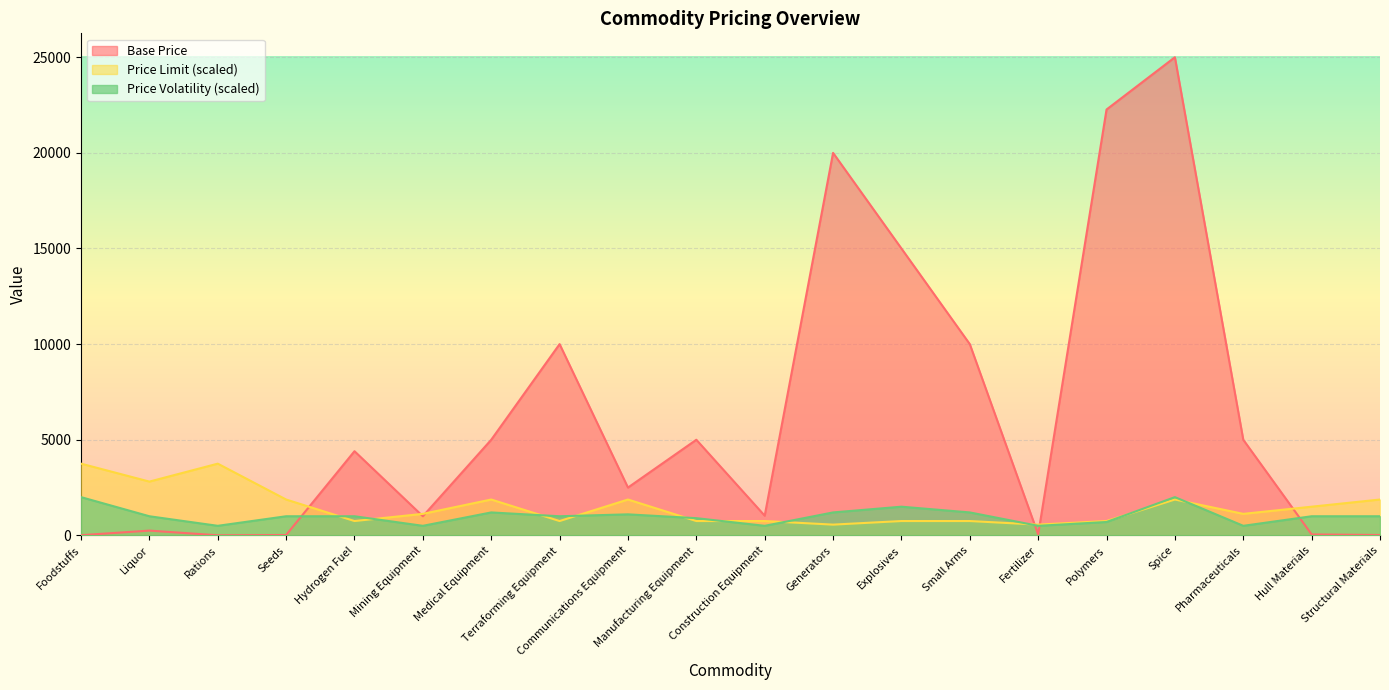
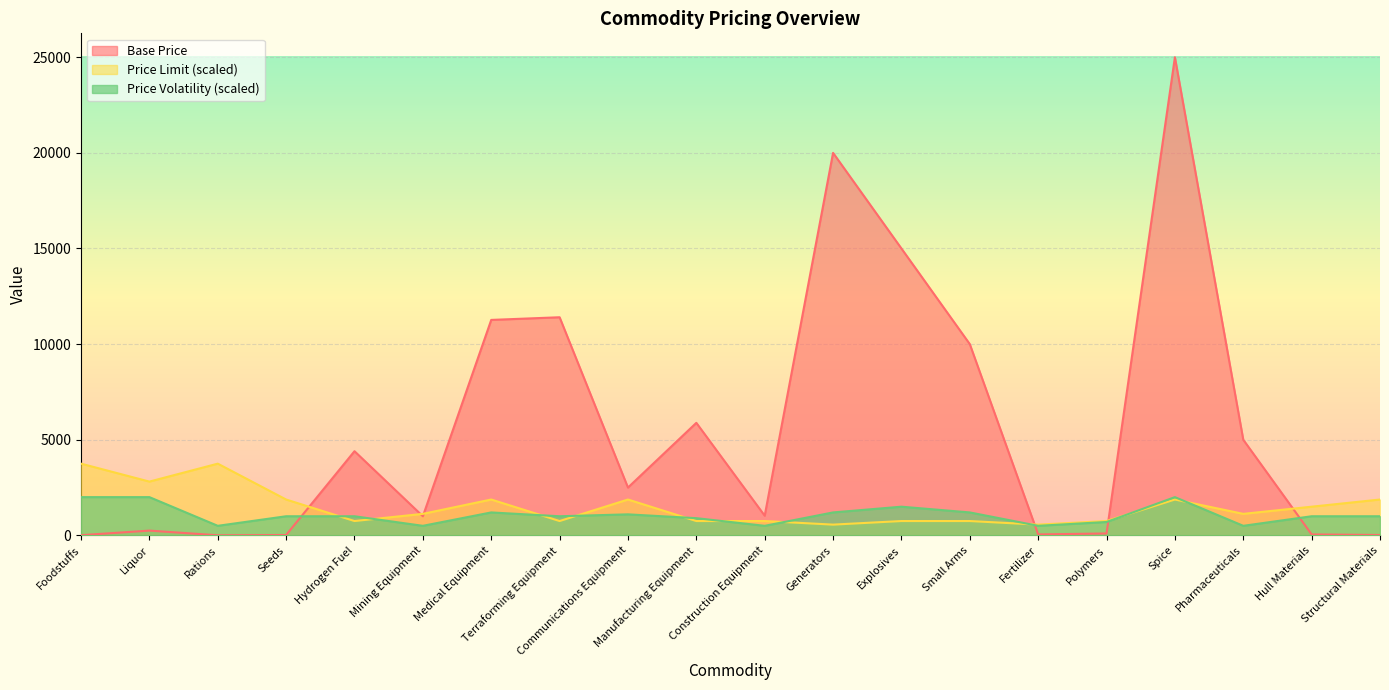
  {
    "Base Price": {
      "Foodstuffs": 0,
      "Liquor": 300,
      "Rations": 0,
      "Seeds": 0,
      "Hydrogen Fuel": 4400,
-     "Medical Equipment": 5000,
-     "Terraforming Equipment": 10000,
+     "Medical Equipment": 11300,
+     "Terraforming Equipment": 11400,
      "Communications Equipment": 2500,
-     "Manufacturing Equipment": 5000,
+     "Manufacturing Equipment": 5900,
      "Construction Equipment": 1000,
      "Generators": 20000,
      "Explosives": 15000,
      "Small Arms": 10000,
      "Fertilizer": 100,
-     "Polymers": 22300,
+     "Polymers": 100,
      "Spice": 25000,
      "Pharmaceuticals": 5000,
      "Hull Materials": 100,
      "Structural Materials": 0
    },
    "Price Limit (scaled)": {
      "Foodstuffs": 3800,
      "Liquor": 2800,
      "Rations": 3800,
      "Seeds": 1900,
      "Hydrogen Fuel": 800,
      "Medical Equipment": 1900,
      "Terraforming Equipment": 800,
      "Communications Equipment": 1900,
      "Manufacturing Equipment": 800,
      "Construction Equipment": 800,
      "Generators": 600,
      "Explosives": 800,
      "Small Arms": 800,
      "Pharmaceuticals": 1100,
      "Hull Materials": 1500,
      "Structural Materials": 1900
    },
    "Price Volatility (scaled)": {
      "Foodstuffs": 2000,
-     "Liquor": 1000,
+     "Liquor": 2000,
      "Rations": 500,
      "Seeds": 1000,
      "Hydrogen Fuel": 1000,
      "Mining Equipment": 500,
      "Medical Equipment": 1200,
      "Terraforming Equipment": 1000,
      "Communications Equipment": 1100,
      "Manufacturing Equipment": 900,
      "Construction Equipment": 500,
      "Generators": 1200,
      "Explosives": 1500,
      "Small Arms": 1200,
      "Pharmaceuticals": 500,
      "Hull Materials": 1000,
      "Structural Materials": 1000
    }
  }
